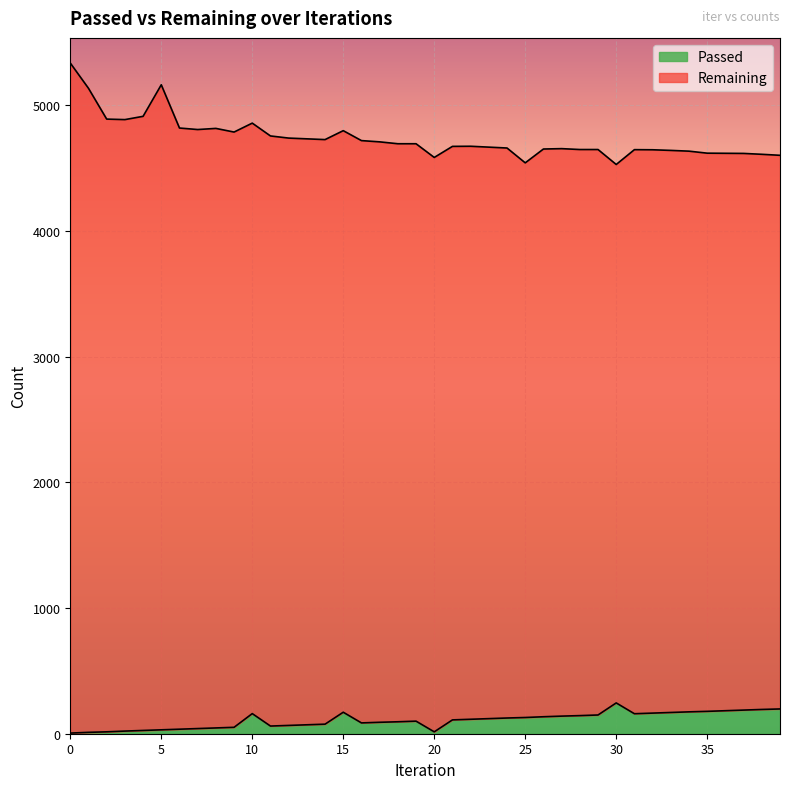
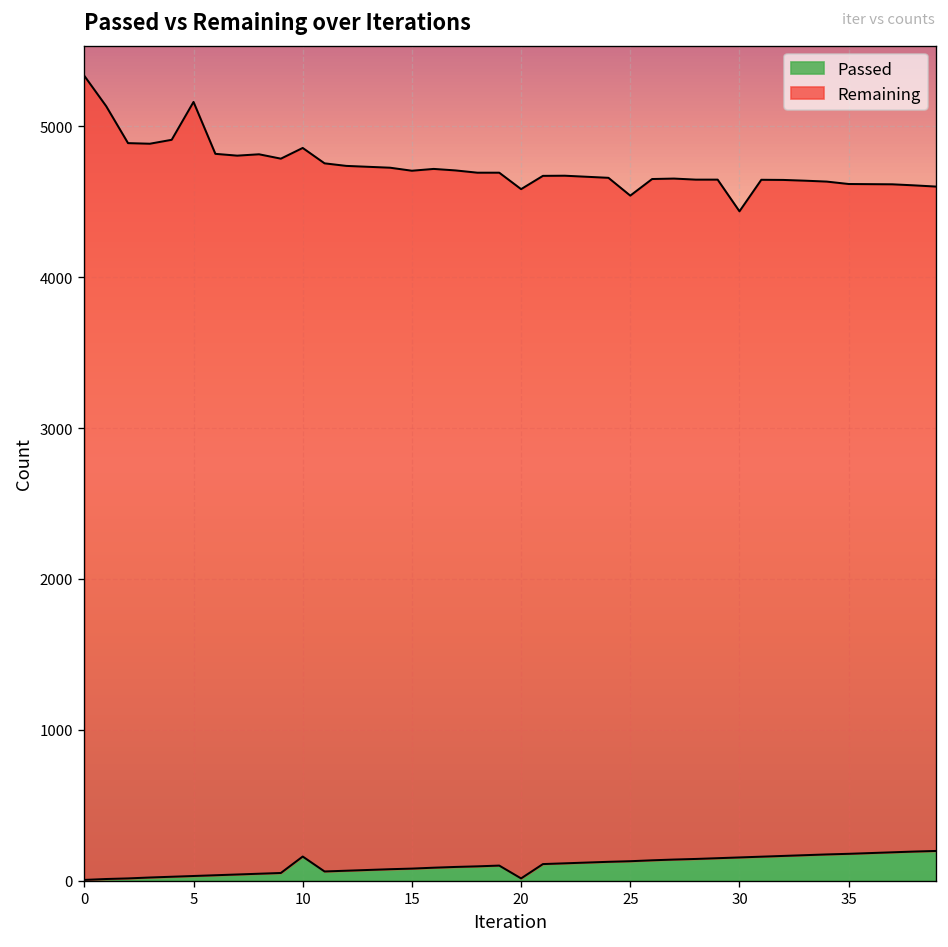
  {
    "Passed": {
      "0": 10,
      "5": 30,
      "10": 160,
-     "15": 170,
+     "15": 80,
      "20": 20,
      "25": 130,
-     "30": 250,
+     "30": 150,
      "35": 180
    },
    "Remaining": {
      "0": 5330,
      "5": 5130,
      "10": 4700,
      "15": 4630,
      "20": 4570,
      "25": 4410,
      "30": 4280,
      "35": 4440
    }
  }
